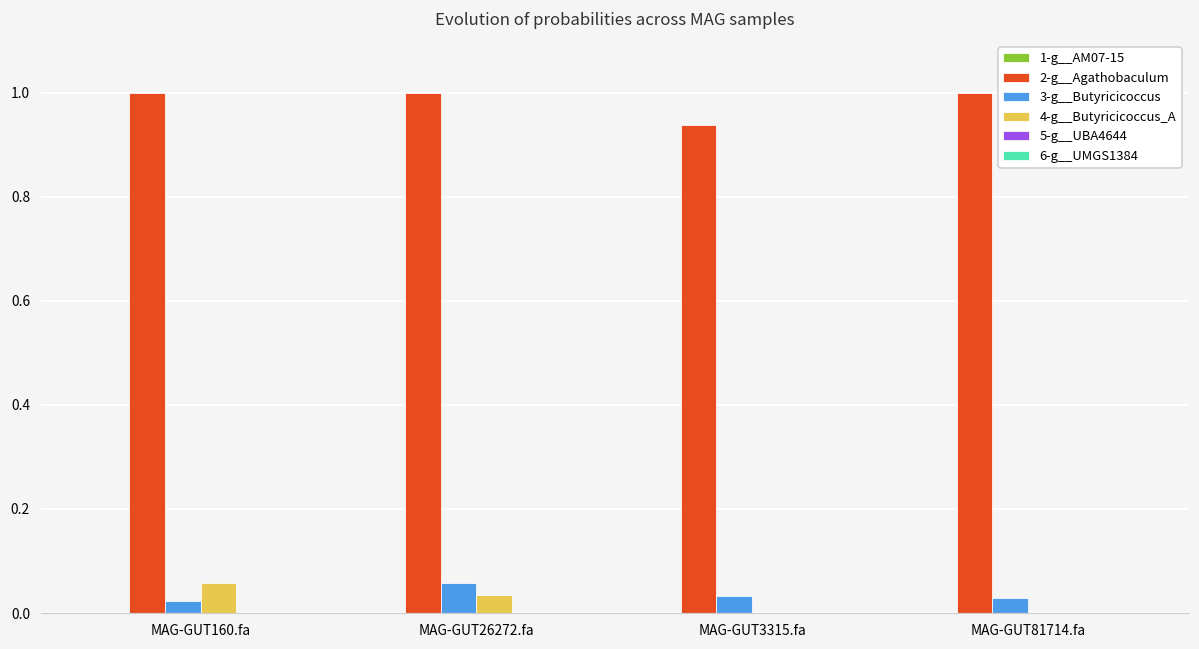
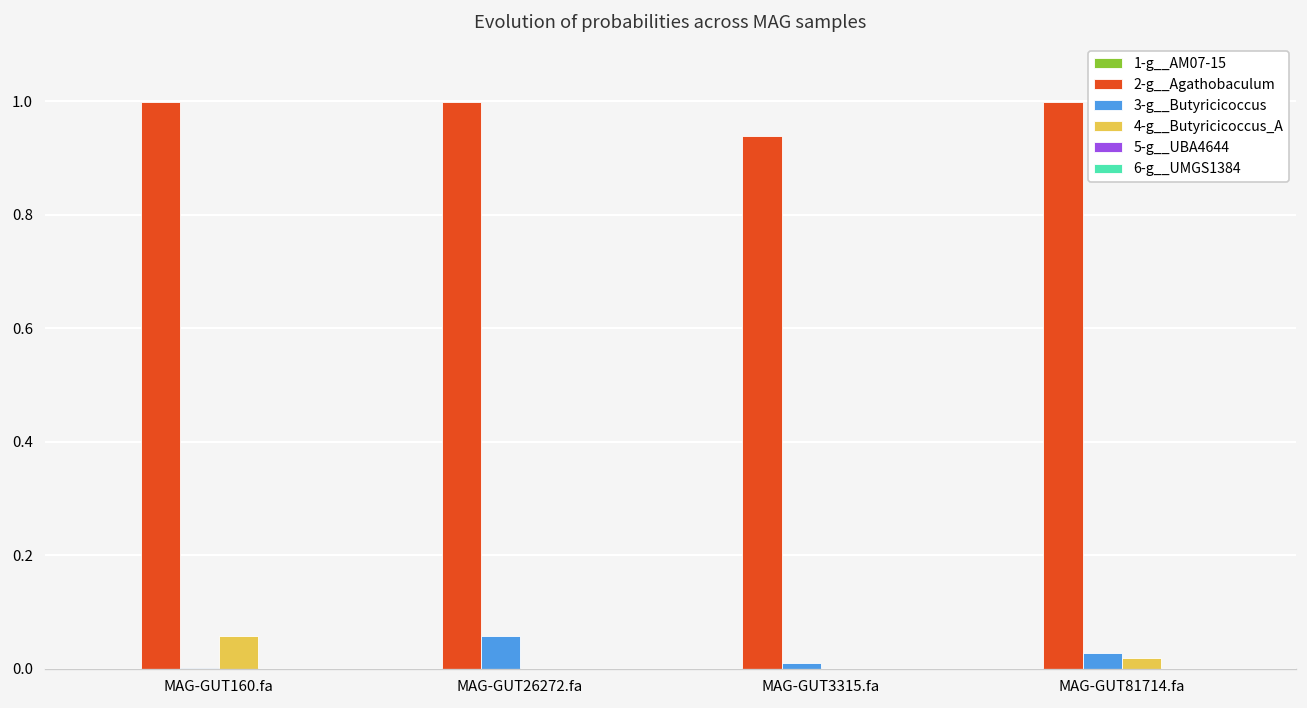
  {
    "2-g__Agathobaculum": {
      "MAG-GUT160.fa": 1.00,
      "MAG-GUT26272.fa": 1.00,
      "MAG-GUT3315.fa": 0.94,
      "MAG-GUT81714.fa": 1.00
    },
    "3-g__Butyricicoccus": {
-     "MAG-GUT160.fa": 0.02,
+     "MAG-GUT160.fa": 0.00,
      "MAG-GUT26272.fa": 0.06,
-     "MAG-GUT3315.fa": 0.03,
+     "MAG-GUT3315.fa": 0.01,
      "MAG-GUT81714.fa": 0.03
    },
    "4-g__Butyricicoccus_A": {
      "MAG-GUT160.fa": 0.06,
-     "MAG-GUT26272.fa": 0.03,
-     "MAG-GUT81714.fa": 0.00
+     "MAG-GUT26272.fa": 0.00,
+     "MAG-GUT81714.fa": 0.02
    }
  }
